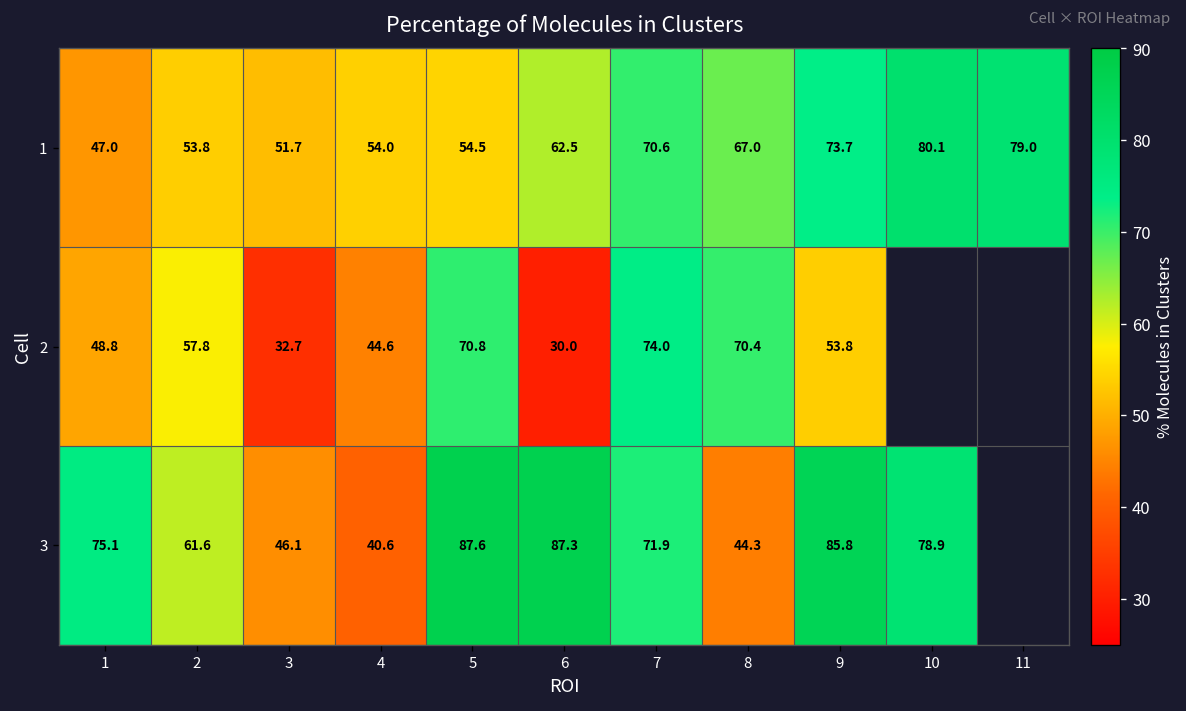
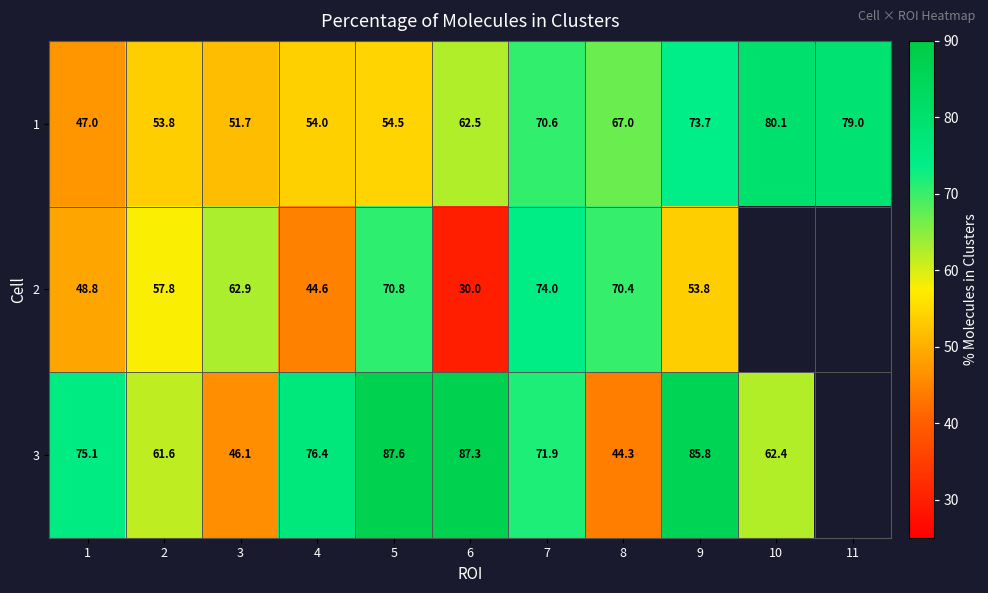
  {
    "1": {
      "1": 47.0,
      "2": 53.8,
      "3": 51.7,
      "4": 54.0,
      "5": 54.5,
      "6": 62.5,
      "7": 70.6,
      "8": 67.0,
      "9": 73.7,
      "10": 80.1,
      "11": 79.0
    },
    "2": {
      "1": 48.8,
      "2": 57.8,
-     "3": 32.7,
+     "3": 62.9,
      "4": 44.6,
      "5": 70.8,
      "6": 30.0,
      "7": 74.0,
      "8": 70.4,
      "9": 53.8
    },
    "3": {
      "1": 75.1,
      "2": 61.6,
      "3": 46.1,
-     "4": 40.6,
+     "4": 76.4,
      "5": 87.6,
      "6": 87.3,
      "7": 71.9,
      "8": 44.3,
      "9": 85.8,
-     "10": 78.9
+     "10": 62.4
    }
  }
